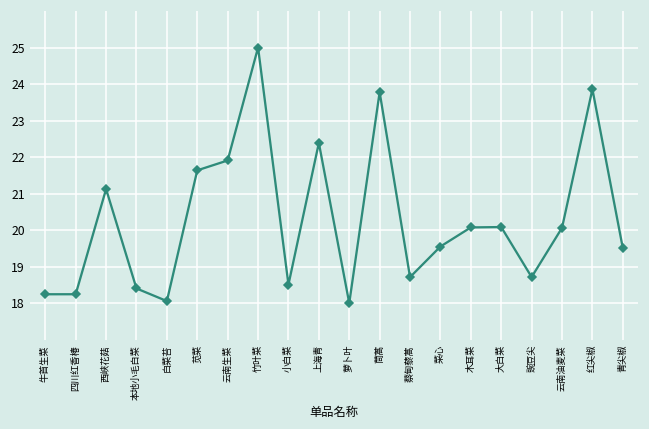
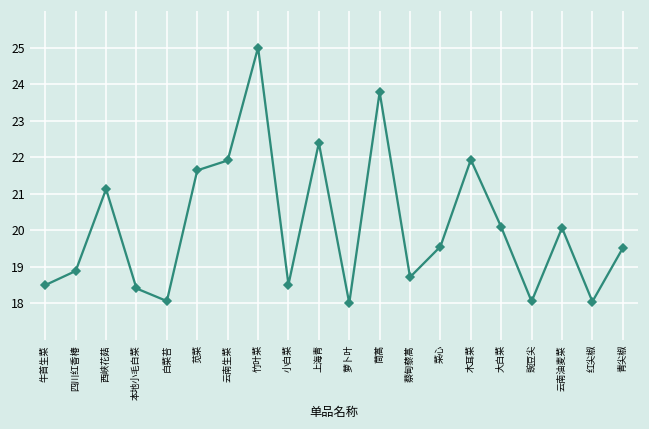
  {
-   "牛首生菜": 18.2,
-   "四川红香椿": 18.2,
+   "牛首生菜": 18.5,
+   "四川红香椿": 18.9,
    "西峡花菇": 21.1,
    "本地小毛白菜": 18.4,
    "白菜苔": 18.1,
    "苋菜": 21.6,
    "云南生菜": 21.9,
    "竹叶菜": 25.0,
    "小白菜": 18.5,
    "上海青": 22.4,
    "萝卜叶": 18.0,
    "茼蒿": 23.8,
    "蔡甸藜蒿": 18.7,
    "菜心": 19.6,
-   "木耳菜": 20.1,
+   "木耳菜": 21.9,
    "大白菜": 20.1,
-   "豌豆尖": 18.7,
+   "豌豆尖": 18.0,
    "云南油麦菜": 20.1,
-   "红尖椒": 23.9,
+   "红尖椒": 18.0,
    "青尖椒": 19.5
  }
